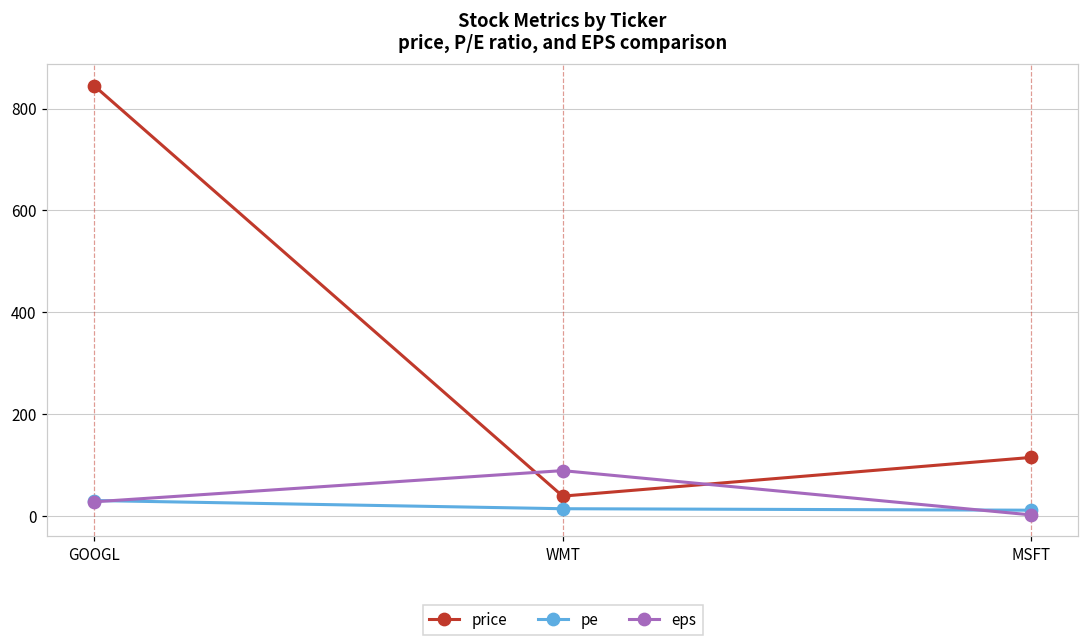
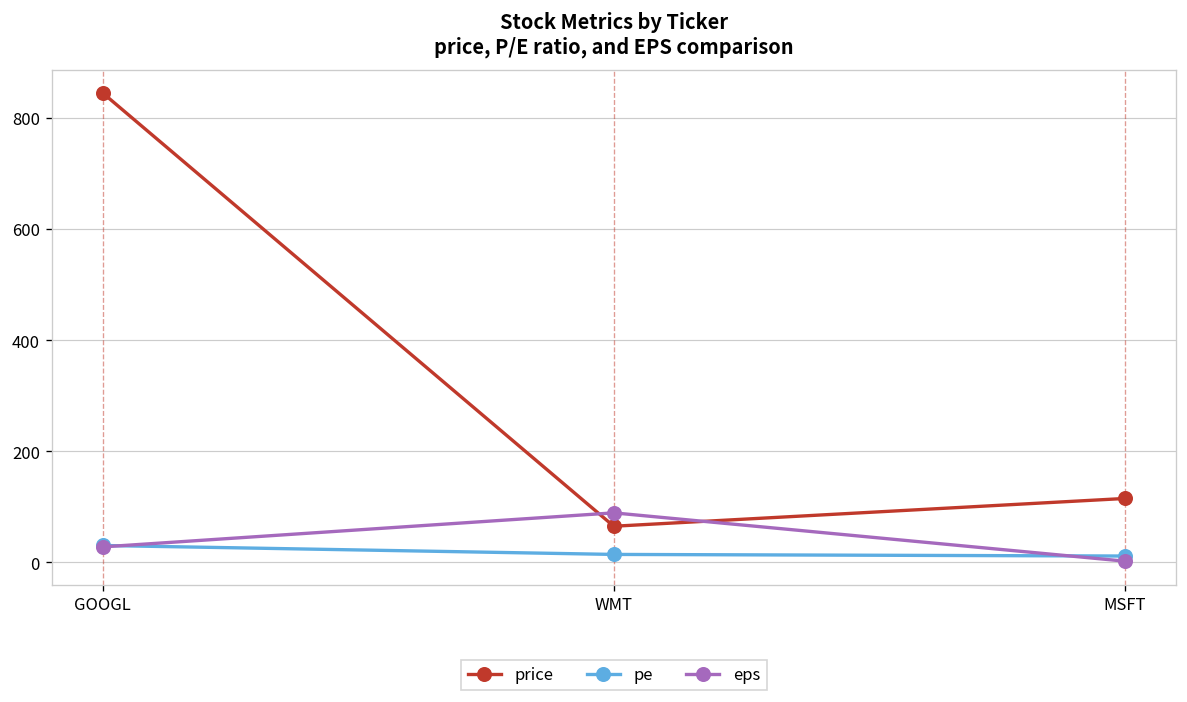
  {
    "price": {
      "GOOGL": 850,
-     "WMT": 40,
+     "WMT": 70,
      "MSFT": 120
    },
    "pe": {
      "WMT": 10,
      "MSFT": 10
    },
    "eps": {
      "WMT": 90,
      "MSFT": 0
    }
  }
